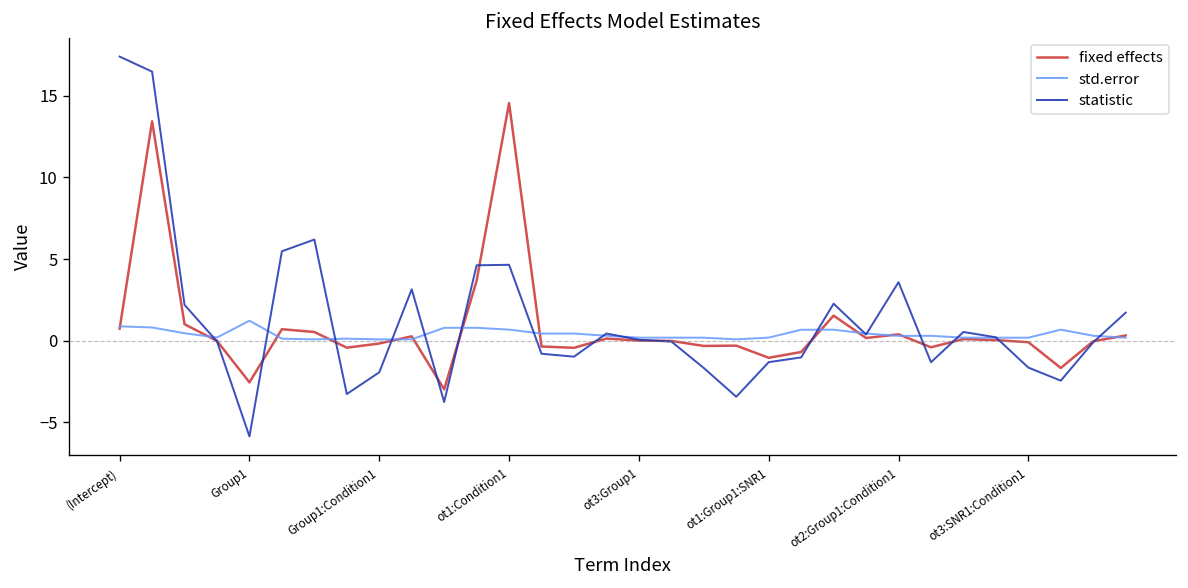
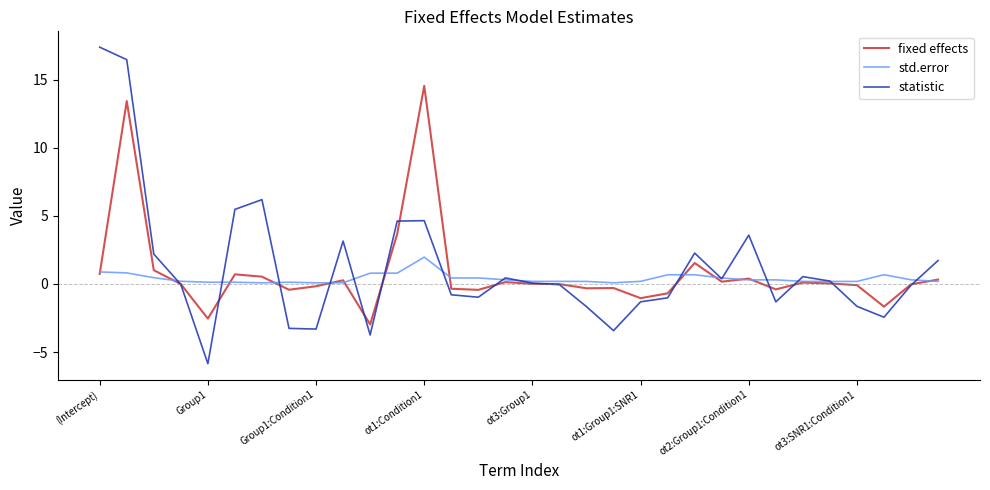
  {
    "fixed effects": {
      "Group1": -2.5,
      "Group1:Condition1": -0.2,
      "ot1:Condition1": 14.5,
      "ot1:Group1:SNR1": -1.0,
      "ot3:SNR1:Condition1": -0.1
    },
    "std.error": {
-     "Group1": 1.2,
+     "Group1": 0.1,
      "Group1:Condition1": 0.1,
-     "ot1:Condition1": 0.7,
+     "ot1:Condition1": 2.0,
      "ot1:Group1:SNR1": 0.2,
      "ot3:SNR1:Condition1": 0.2
    },
    "statistic": {
      "(Intercept)": 17.4,
      "Group1": -5.9,
-     "Group1:Condition1": -1.9,
+     "Group1:Condition1": -3.3,
      "ot1:Condition1": 4.7,
      "ot1:Group1:SNR1": -1.3,
      "ot2:Group1:Condition1": 3.6,
      "ot3:SNR1:Condition1": -1.6
    }
  }
